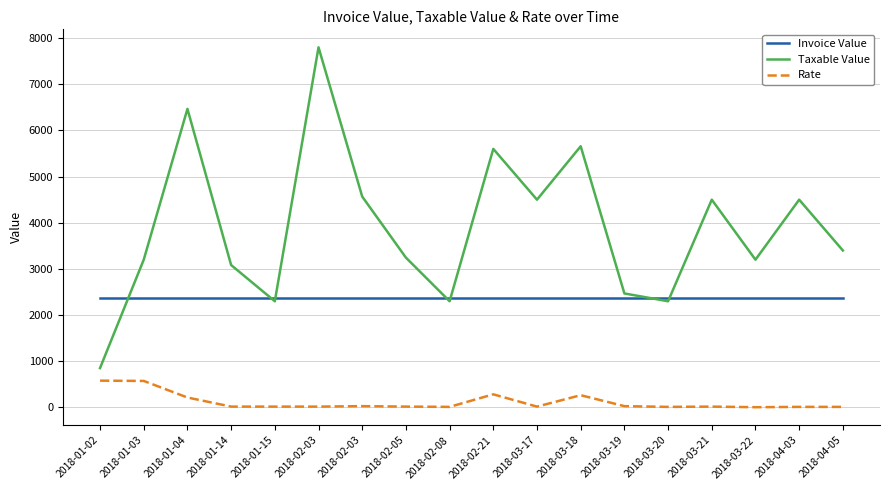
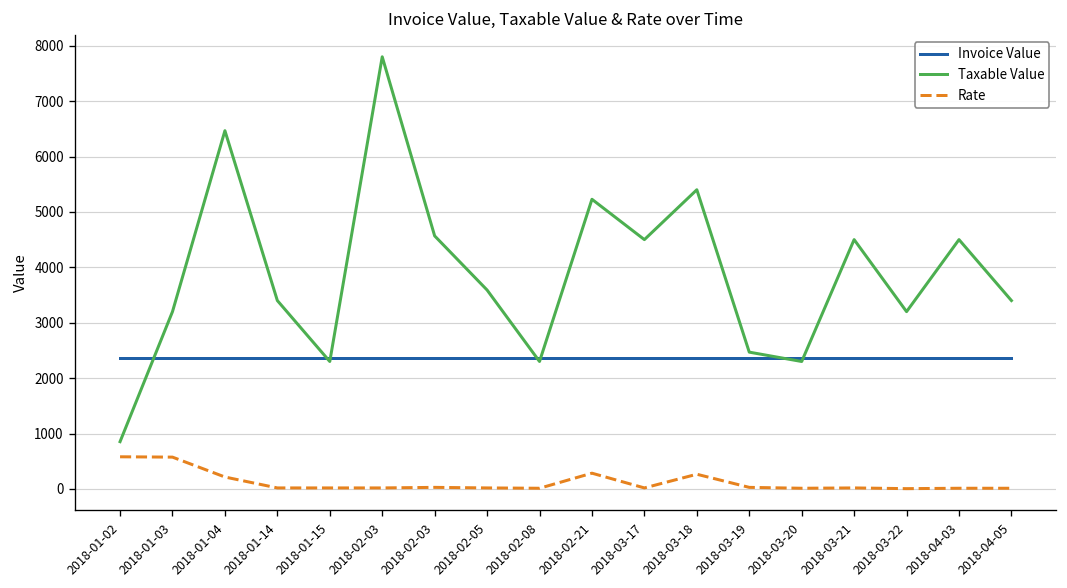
  {
    "Invoice Value": {
      "2018-01-02": 2400,
      "2018-01-03": 2400,
      "2018-01-04": 2400,
      "2018-01-14": 2400,
      "2018-01-15": 2400,
      "2018-02-05": 2400,
      "2018-02-08": 2400,
      "2018-02-21": 2400,
      "2018-03-17": 2400,
      "2018-03-18": 2400,
      "2018-03-19": 2400,
      "2018-03-20": 2400,
      "2018-03-21": 2400,
      "2018-03-22": 2400,
      "2018-04-03": 2400,
      "2018-04-05": 2400
    },
    "Taxable Value": {
      "2018-01-02": 900,
      "2018-01-03": 3200,
      "2018-01-04": 6500,
-     "2018-01-14": 3100,
+     "2018-01-14": 3400,
      "2018-01-15": 2300,
-     "2018-02-05": 3200,
+     "2018-02-05": 3600,
      "2018-02-08": 2300,
-     "2018-02-21": 5600,
+     "2018-02-21": 5200,
      "2018-03-17": 4500,
-     "2018-03-18": 5700,
+     "2018-03-18": 5400,
      "2018-03-19": 2500,
      "2018-03-20": 2300,
      "2018-03-21": 4500,
      "2018-03-22": 3200,
      "2018-04-03": 4500,
      "2018-04-05": 3400
    },
    "Rate": {
      "2018-01-02": 600,
      "2018-01-03": 600,
      "2018-01-04": 200,
      "2018-01-14": 0,
      "2018-01-15": 0,
      "2018-02-05": 0,
      "2018-02-08": 0,
      "2018-02-21": 300,
      "2018-03-17": 0,
      "2018-03-18": 300,
      "2018-03-19": 0,
      "2018-03-20": 0,
      "2018-03-21": 0,
      "2018-03-22": 0,
      "2018-04-03": 0,
      "2018-04-05": 0
    }
  }
